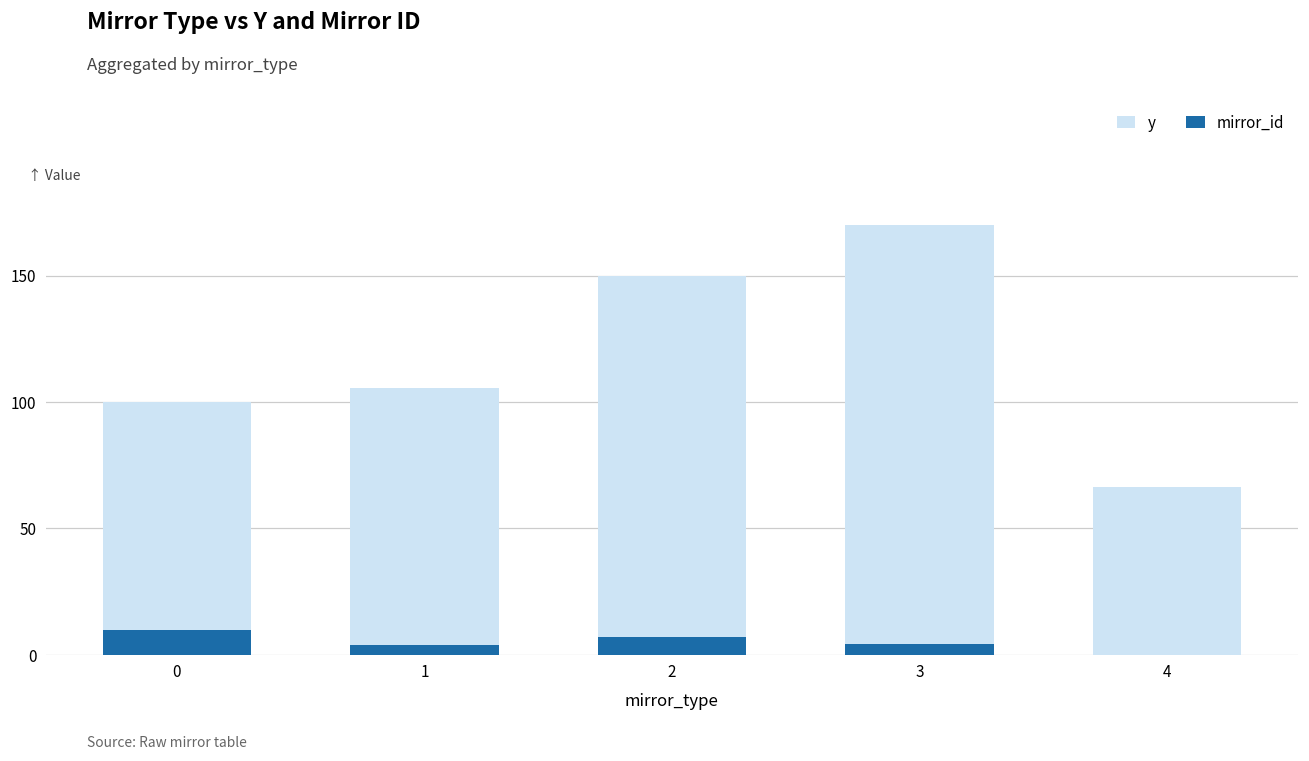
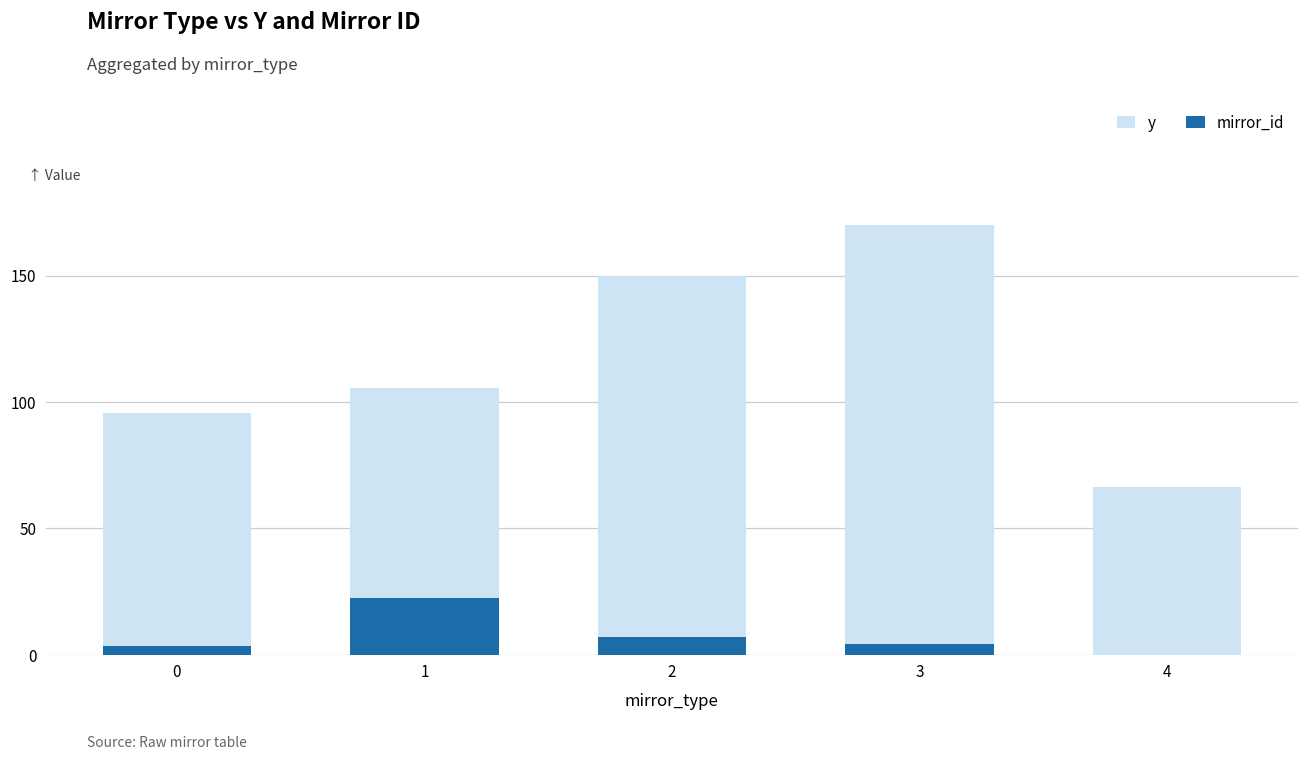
  {
    "y": {
-     "0": 100,
+     "0": 96,
      "1": 105,
      "2": 150,
      "3": 170,
      "4": 66
    },
    "mirror_id": {
-     "0": 10,
-     "1": 4,
+     "0": 4,
+     "1": 23,
      "4": 0
    }
  }
